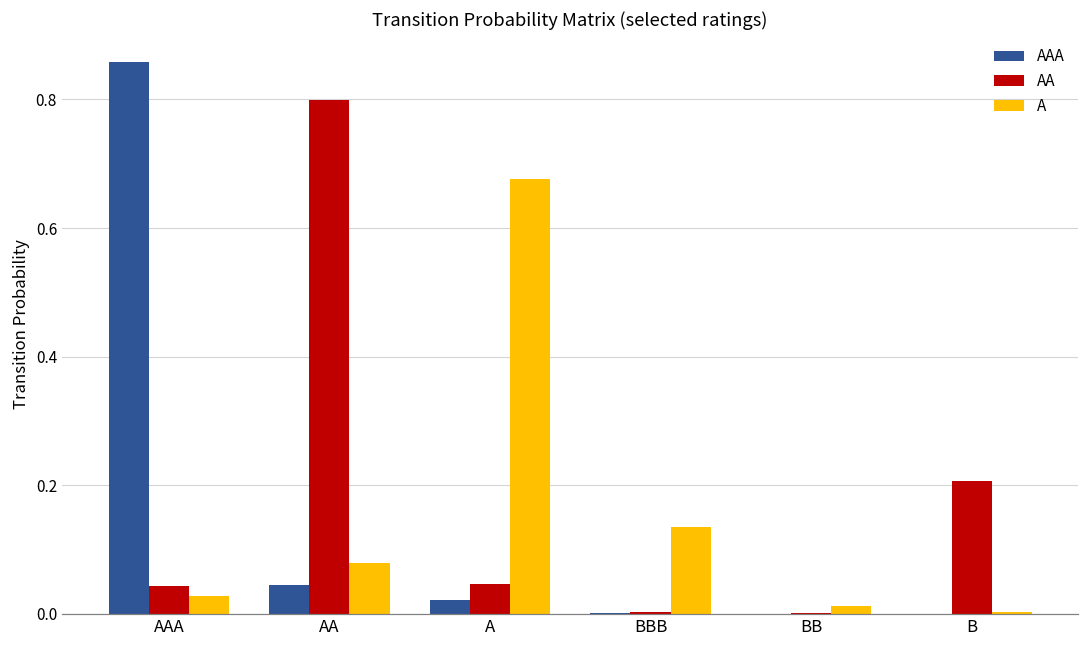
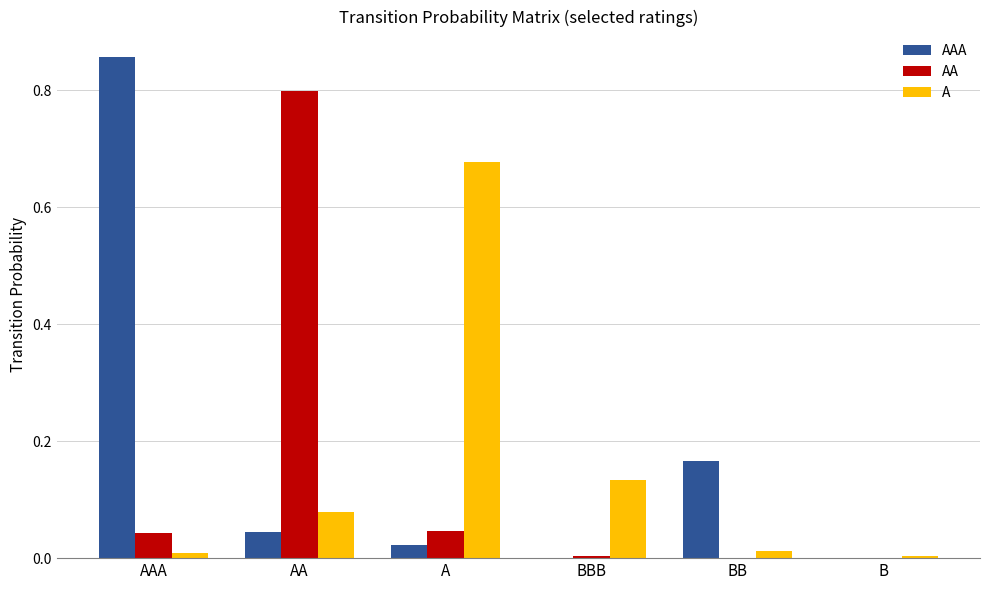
  {
    "AAA": {
      "AAA": 0.86,
      "AA": 0.05,
      "A": 0.02,
-     "BB": 0.00
+     "BB": 0.17
    },
    "AA": {
      "AAA": 0.04,
      "AA": 0.80,
      "A": 0.05,
-     "B": 0.21
+     "B": 0.00
    },
    "A": {
-     "AAA": 0.03,
+     "AAA": 0.01,
      "AA": 0.08,
      "A": 0.68,
      "BBB": 0.13,
      "BB": 0.01
    }
  }
